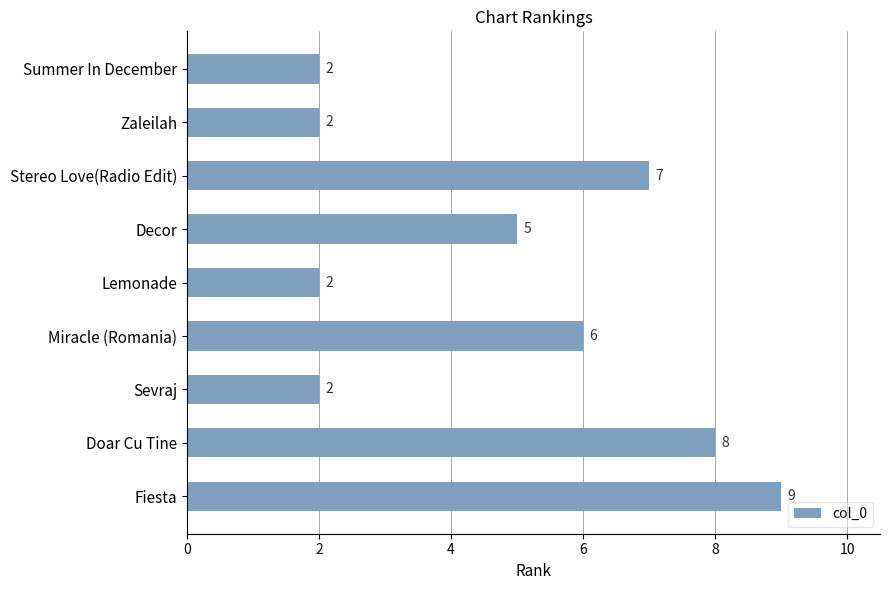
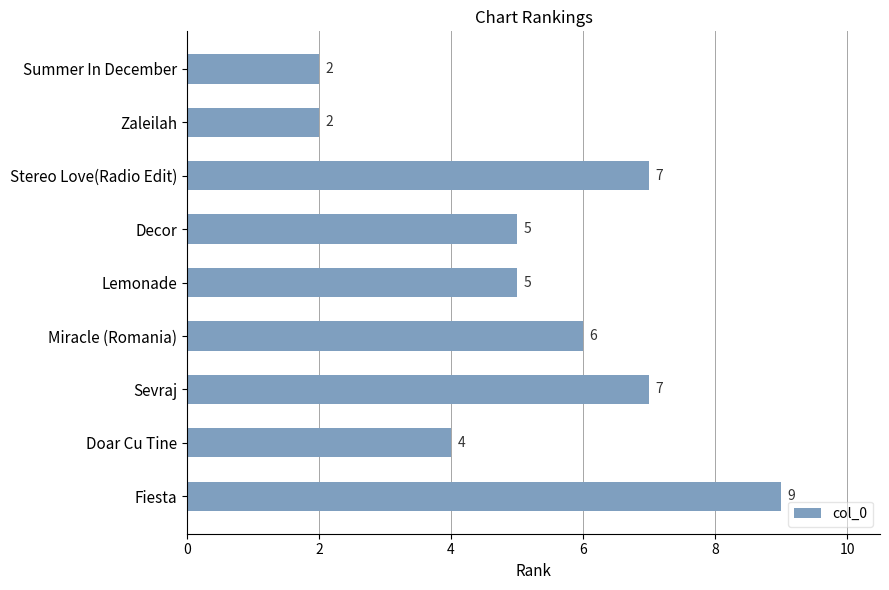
  {
    "Summer In December": 2,
    "Zaleilah": 2,
    "Stereo Love(Radio Edit)": 7,
    "Decor": 5,
-   "Lemonade": 2,
+   "Lemonade": 5,
    "Miracle (Romania)": 6,
-   "Sevraj": 2,
-   "Doar Cu Tine": 8
+   "Sevraj": 7,
+   "Doar Cu Tine": 4
  }
